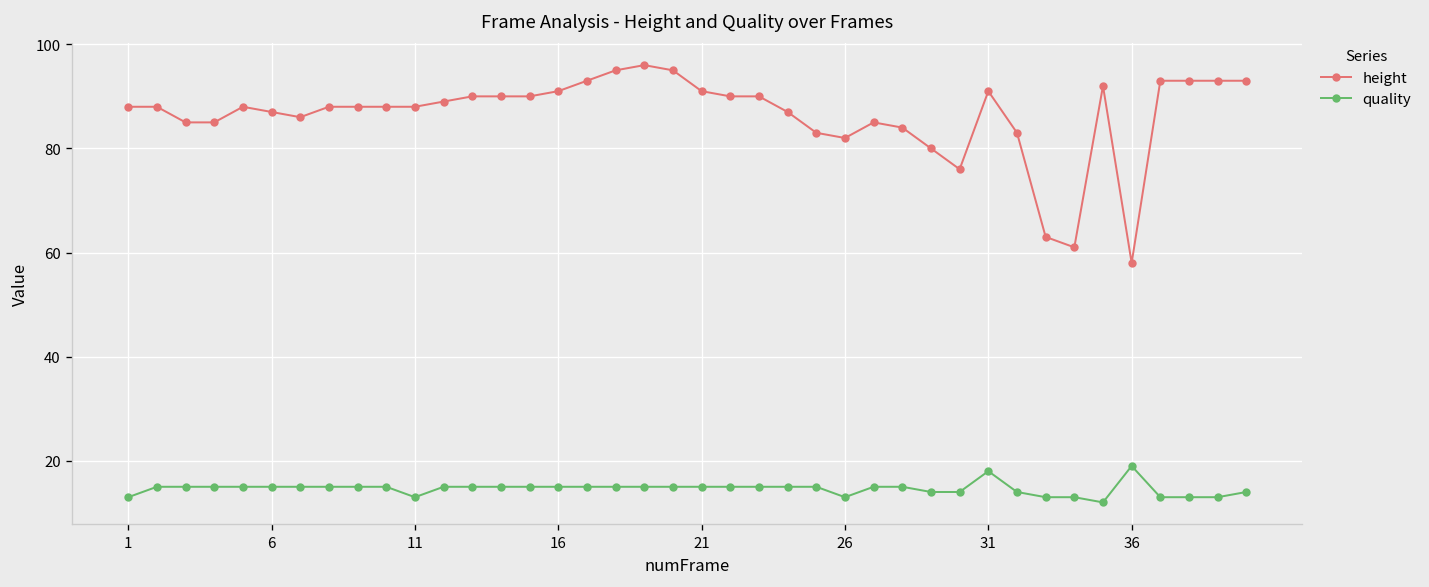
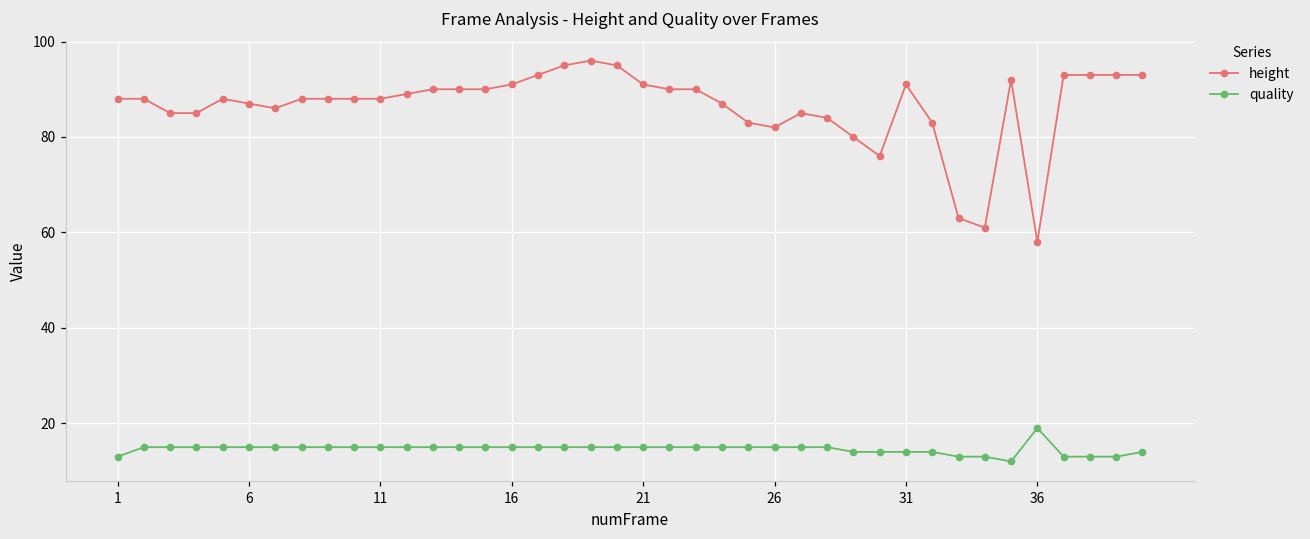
  {
    "height": {
      "1": 88,
      "6": 87,
      "11": 88,
      "16": 91,
      "21": 91,
      "26": 82,
      "31": 91,
      "36": 58
    },
    "quality": {
      "1": 13,
      "6": 15,
-     "11": 13,
+     "11": 15,
      "16": 15,
      "21": 15,
-     "26": 13,
-     "31": 18,
+     "26": 15,
+     "31": 14,
      "36": 19
    }
  }
